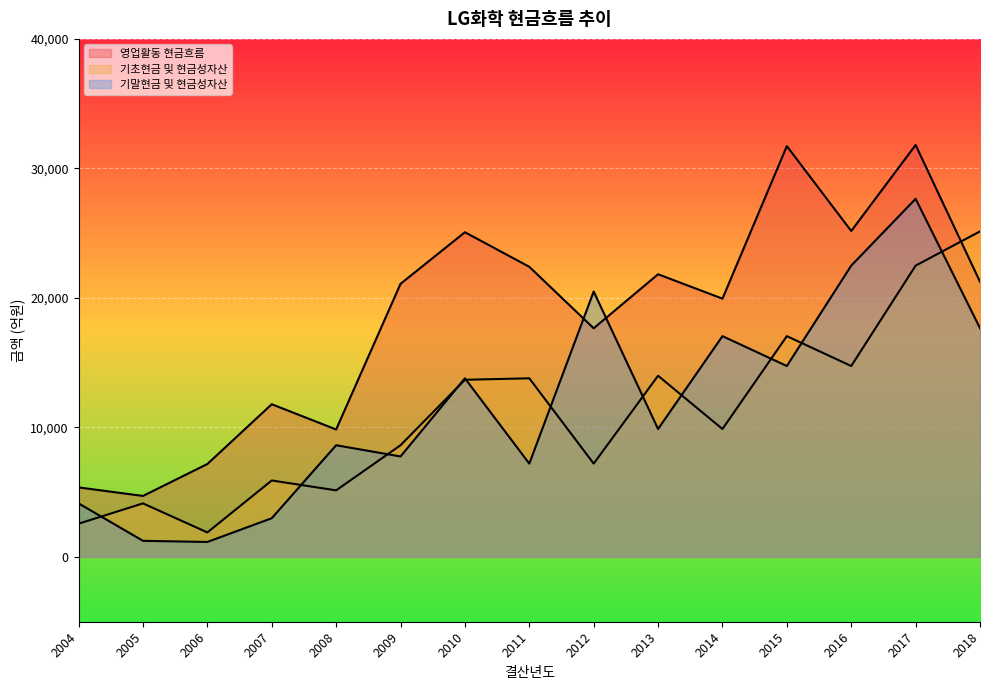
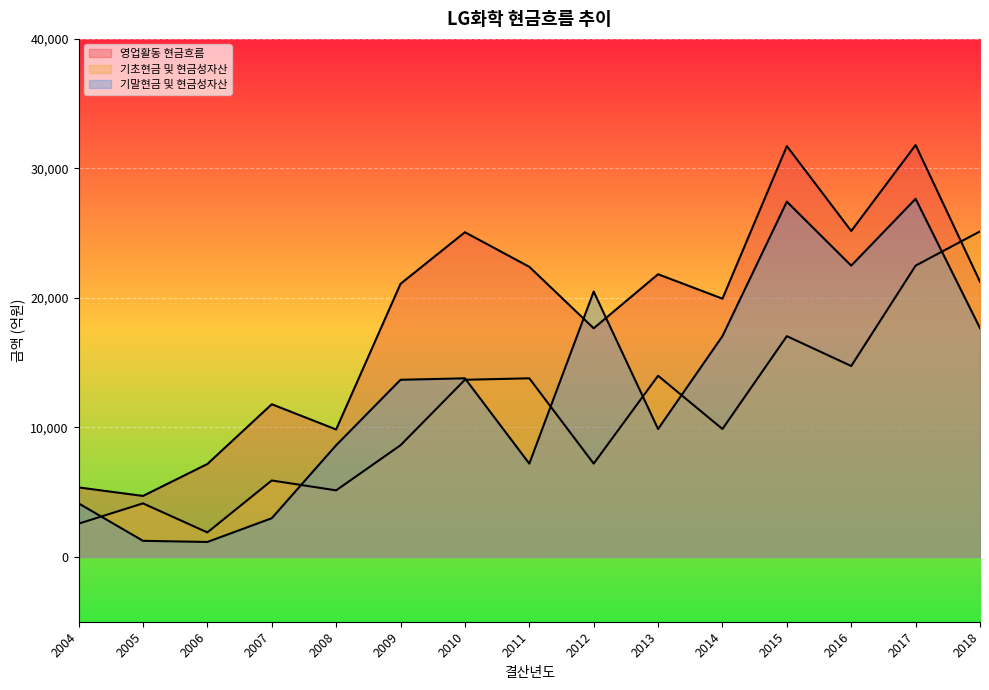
  {
    "기말현금 및 현금성자산": {
      "2004": "4,100",
      "2005": "1,200",
      "2006": "1,200",
      "2007": "3,000",
      "2008": "8,600",
-     "2009": "7,800",
+     "2009": "13,700",
      "2011": "7,200",
      "2012": "20,500",
      "2013": "9,900",
      "2014": "17,000",
-     "2015": "14,700",
+     "2015": "27,400",
      "2016": "22,500",
      "2017": "27,700",
      "2018": "17,700"
    }
  }
